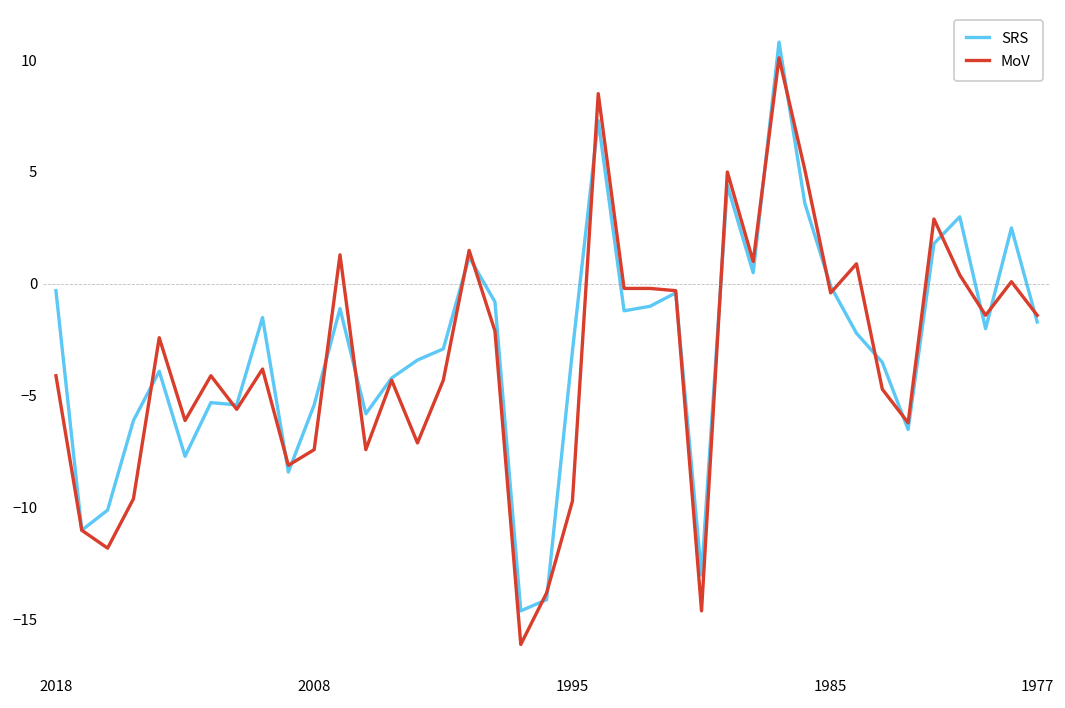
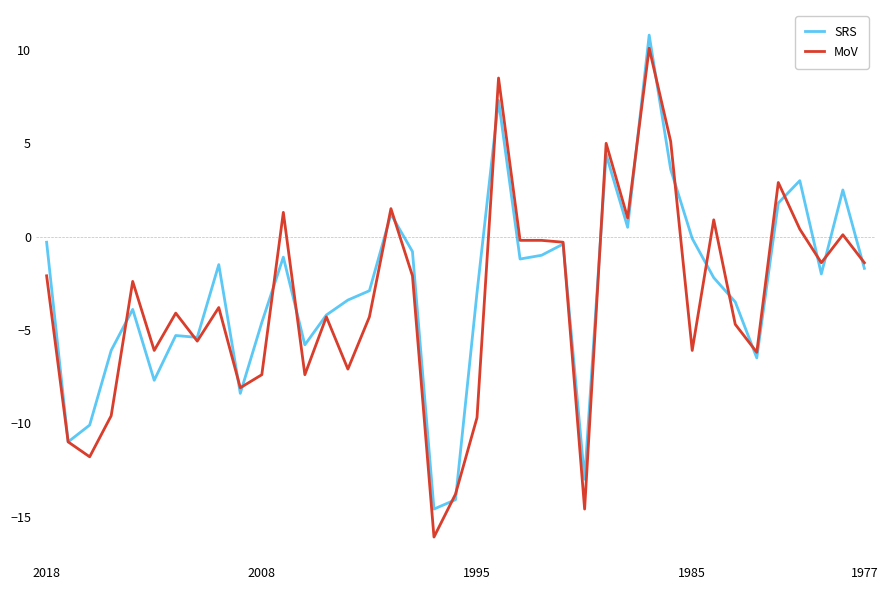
  {
    "SRS": {
      "2018": -0.3,
-     "2008": -5.4,
+     "2008": -4.6,
      "1995": -3.0,
      "1985": -0.1,
      "1977": -1.7
    },
    "MoV": {
-     "2018": -4.1,
+     "2018": -2.1,
      "2008": -7.4,
      "1995": -9.7,
-     "1985": -0.4,
+     "1985": -6.1,
      "1977": -1.4
    }
  }
